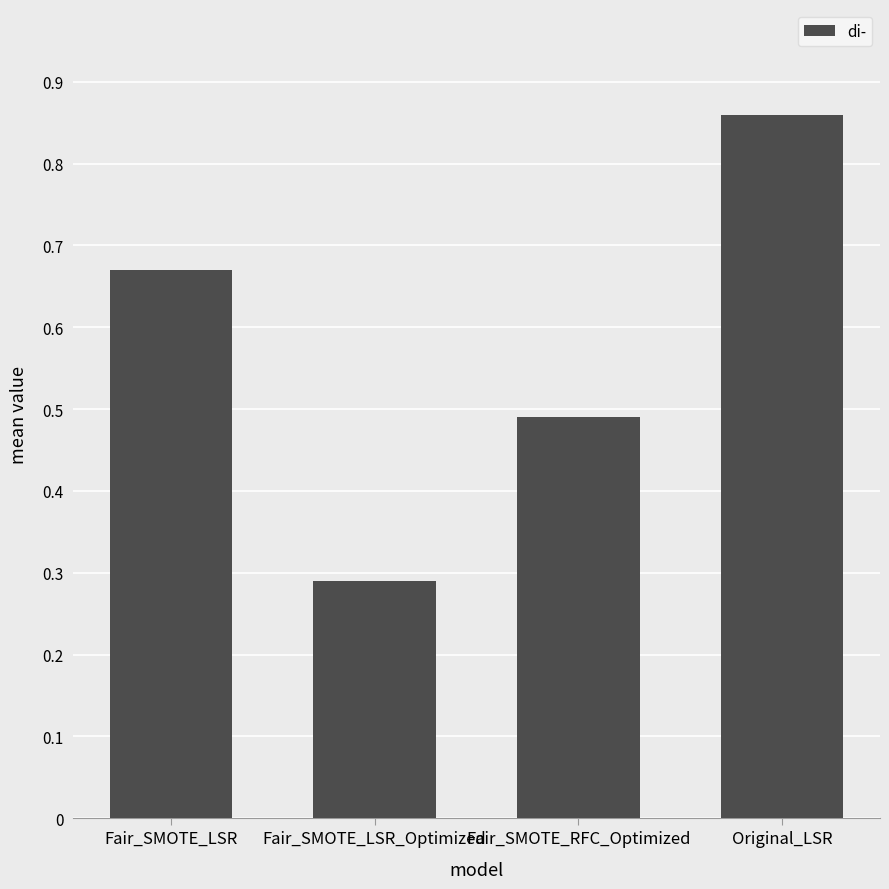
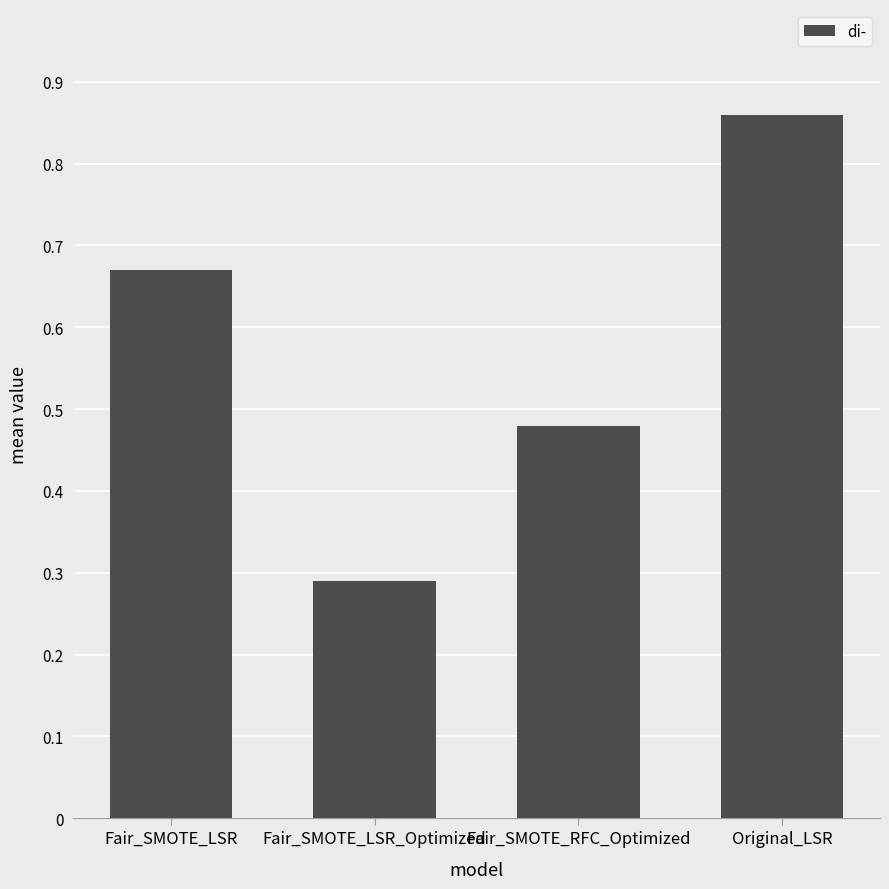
  {
    "Fair_SMOTE_LSR": 0.67,
    "Fair_SMOTE_LSR_Optimized": 0.29,
-   "Fair_SMOTE_RFC_Optimized": 0.49,
+   "Fair_SMOTE_RFC_Optimized": 0.48,
    "Original_LSR": 0.86
  }
